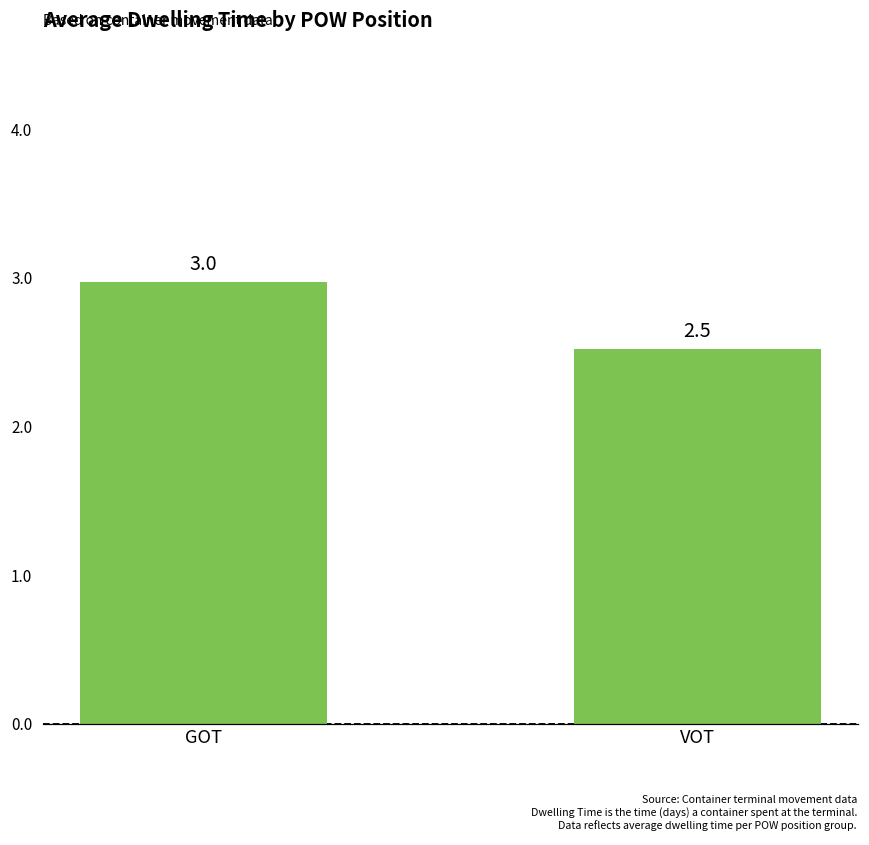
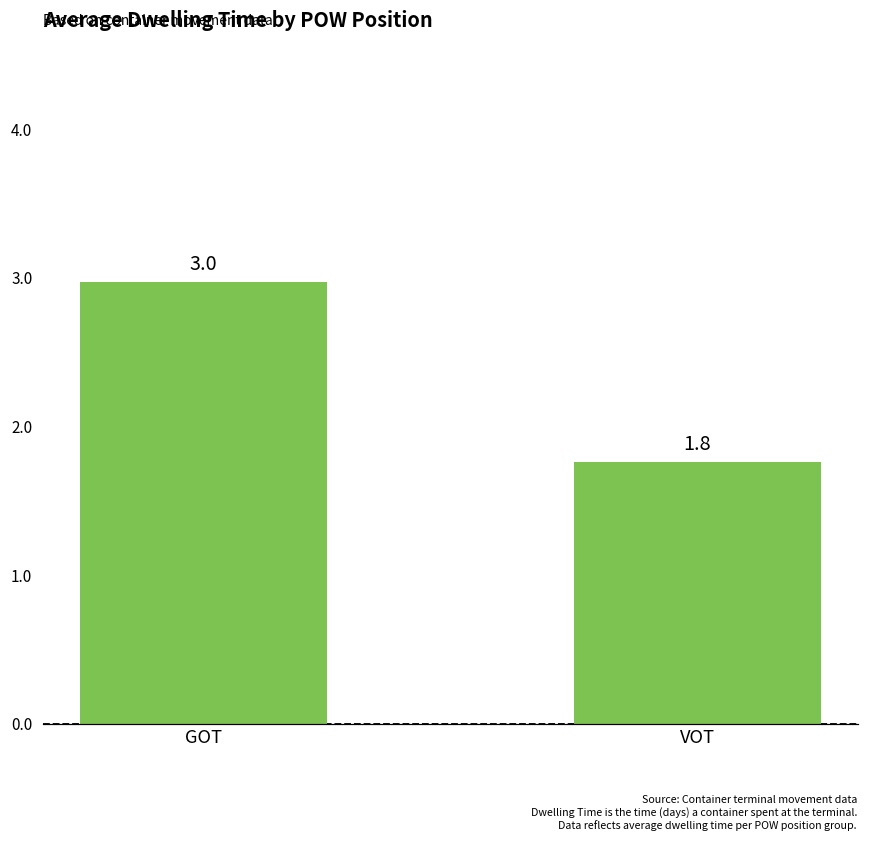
  {
    "GOT": 3.0,
-   "VOT": 2.5
+   "VOT": 1.8
  }
